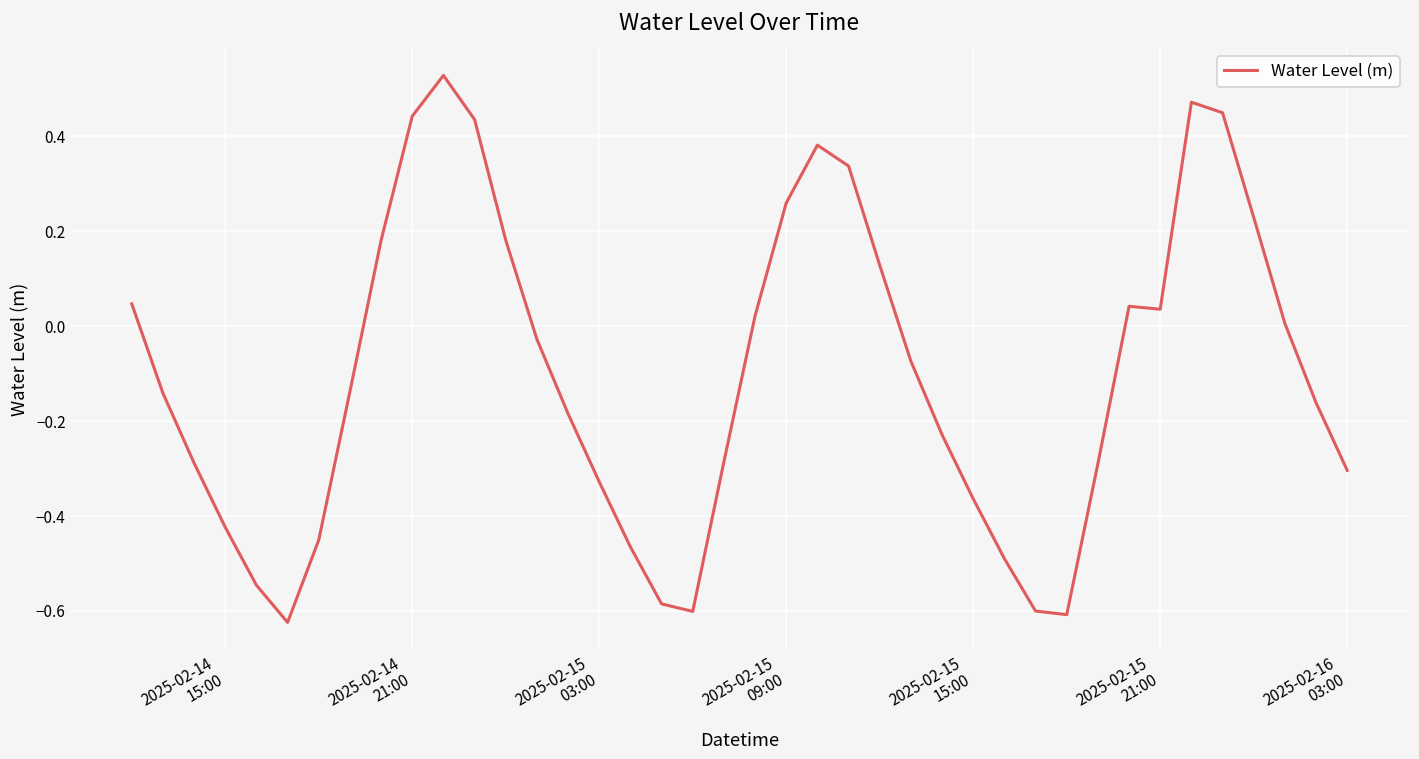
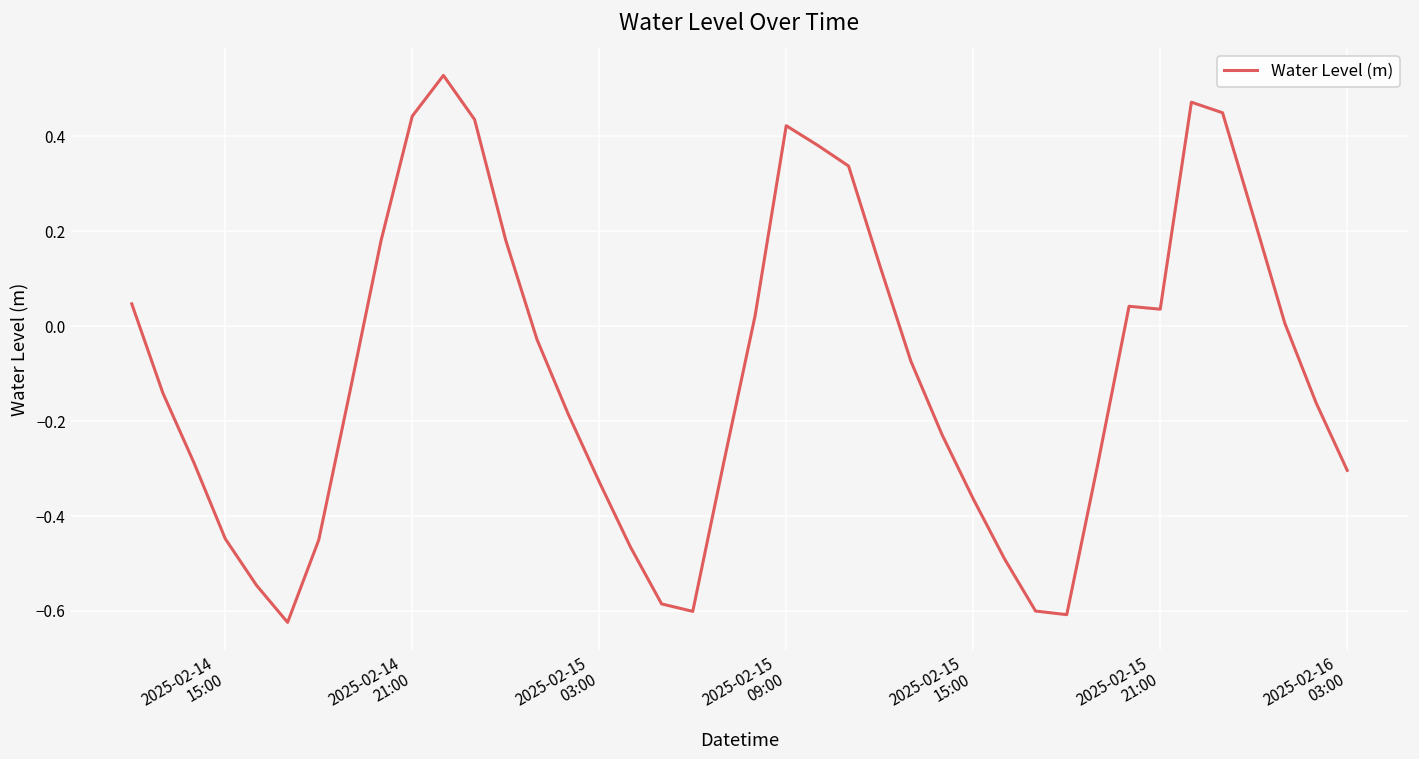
  {
-   "2025-02-14 15:00": -0.42,
+   "2025-02-14 15:00": -0.45,
    "2025-02-14 21:00": 0.44,
    "2025-02-15 03:00": -0.33,
-   "2025-02-15 09:00": 0.26,
+   "2025-02-15 09:00": 0.42,
    "2025-02-15 15:00": -0.36,
    "2025-02-15 21:00": 0.04,
    "2025-02-16 03:00": -0.30
  }
